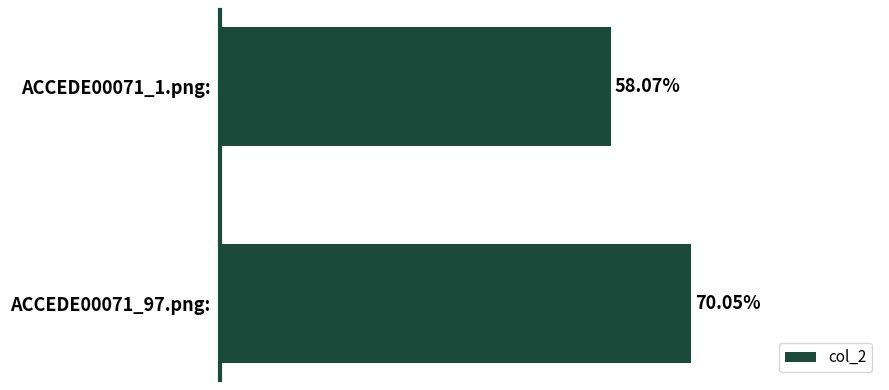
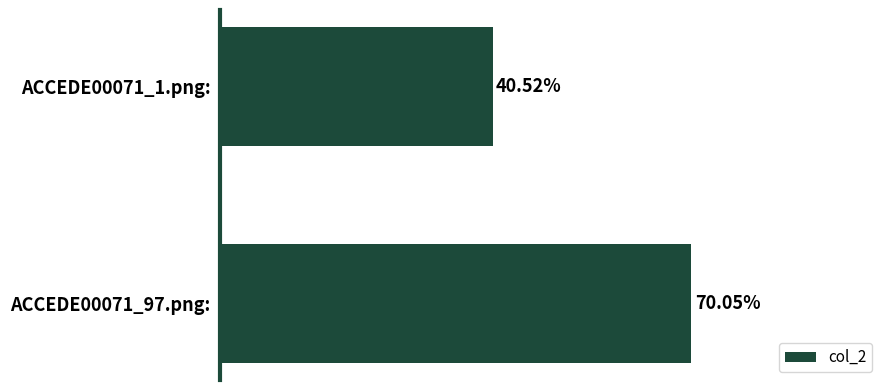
  {
-   "ACCEDE00071_1.png:": "58.07%",
+   "ACCEDE00071_1.png:": "40.52%",
    "ACCEDE00071_97.png:": "70.05%"
  }
